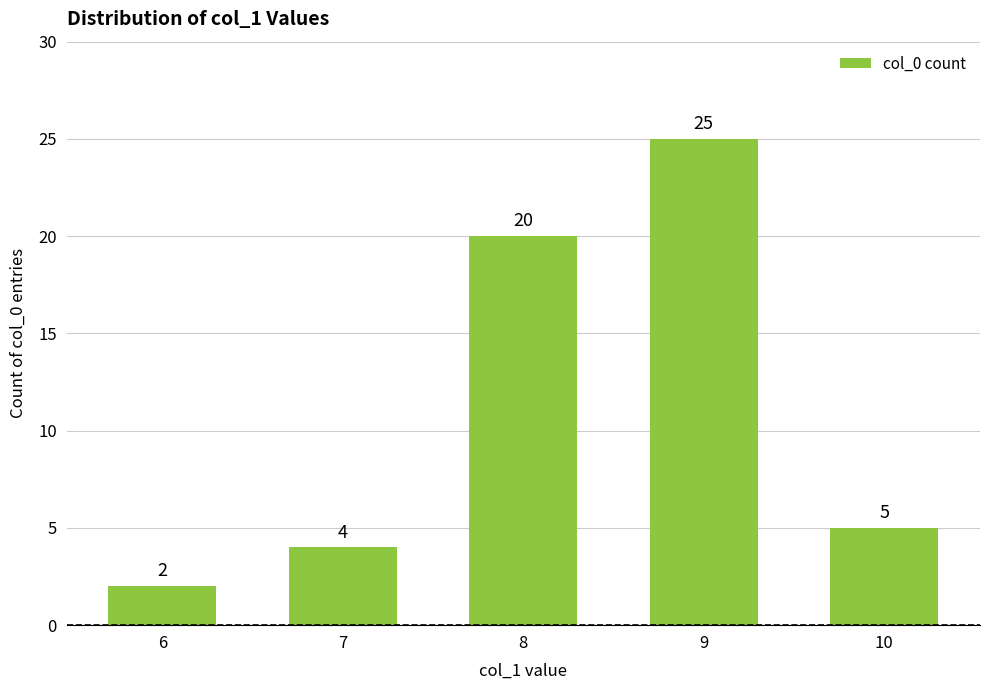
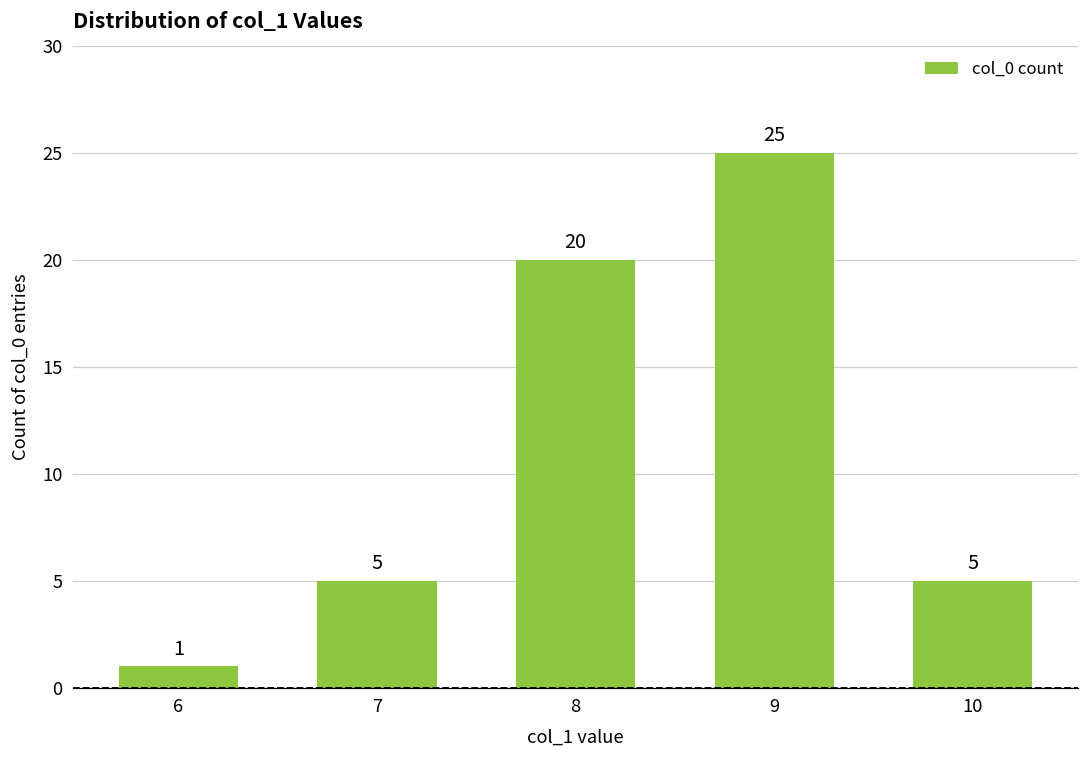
  {
-   "6": 2,
-   "7": 4,
+   "6": 1,
+   "7": 5,
    "8": 20,
    "9": 25,
    "10": 5
  }
